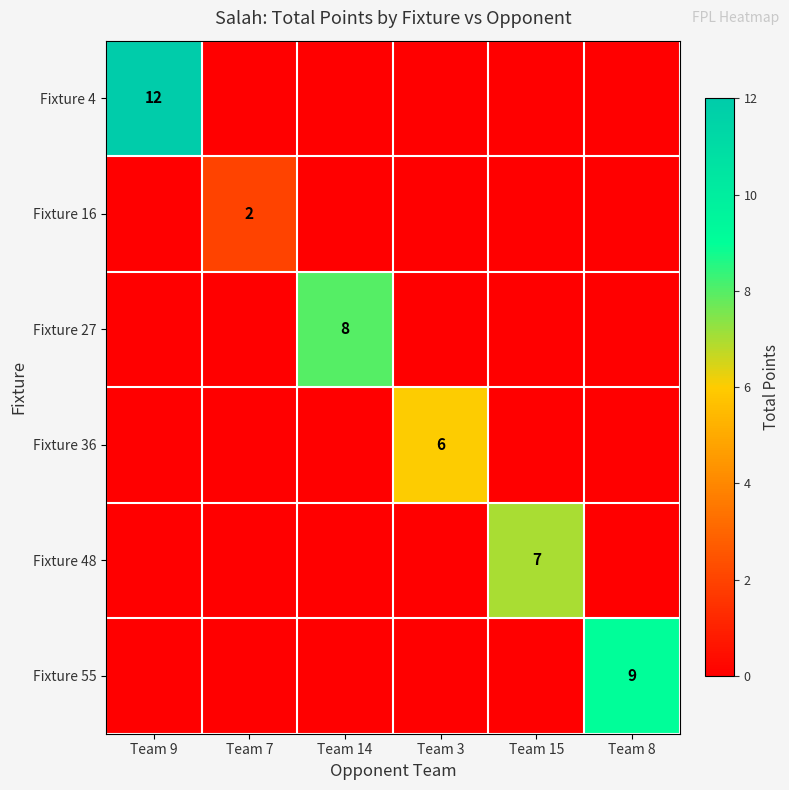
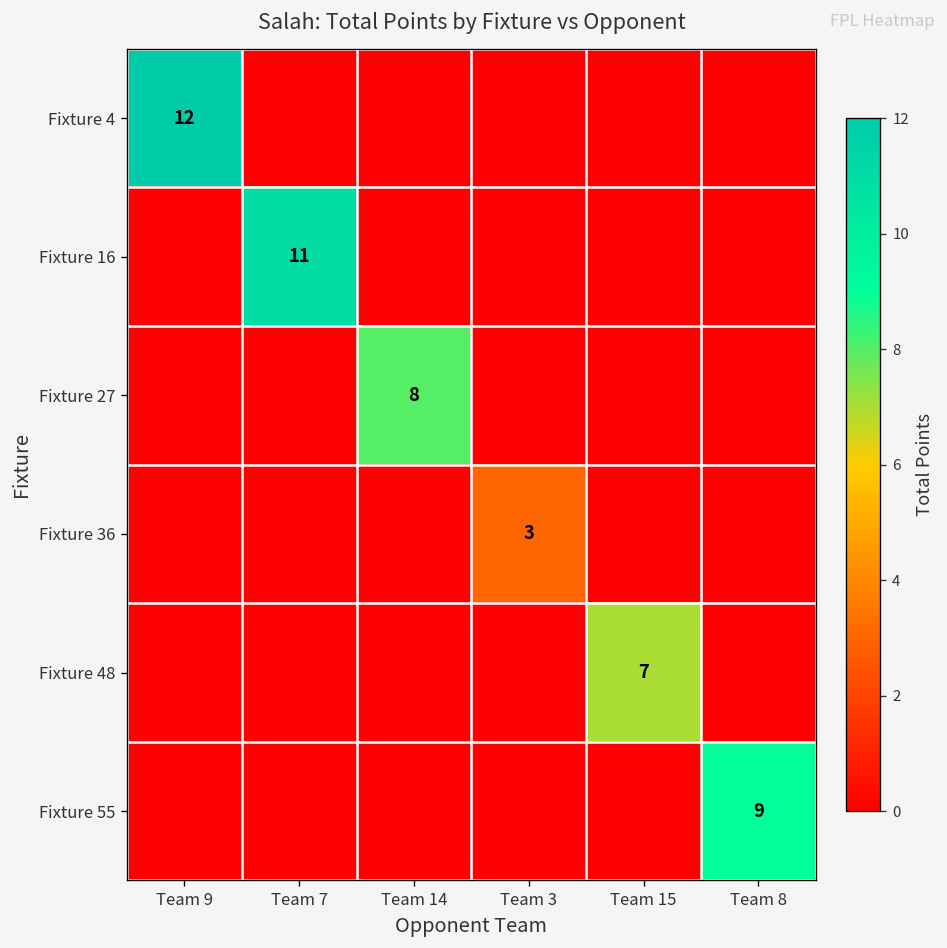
  {
    "Fixture 4": {
      "Team 9": 12
    },
    "Fixture 16": {
-     "Team 7": 2
+     "Team 7": 11
    },
    "Fixture 27": {
      "Team 14": 8
    },
    "Fixture 36": {
-     "Team 3": 6
+     "Team 3": 3
    },
    "Fixture 48": {
      "Team 15": 7
    },
    "Fixture 55": {
      "Team 8": 9
    }
  }
